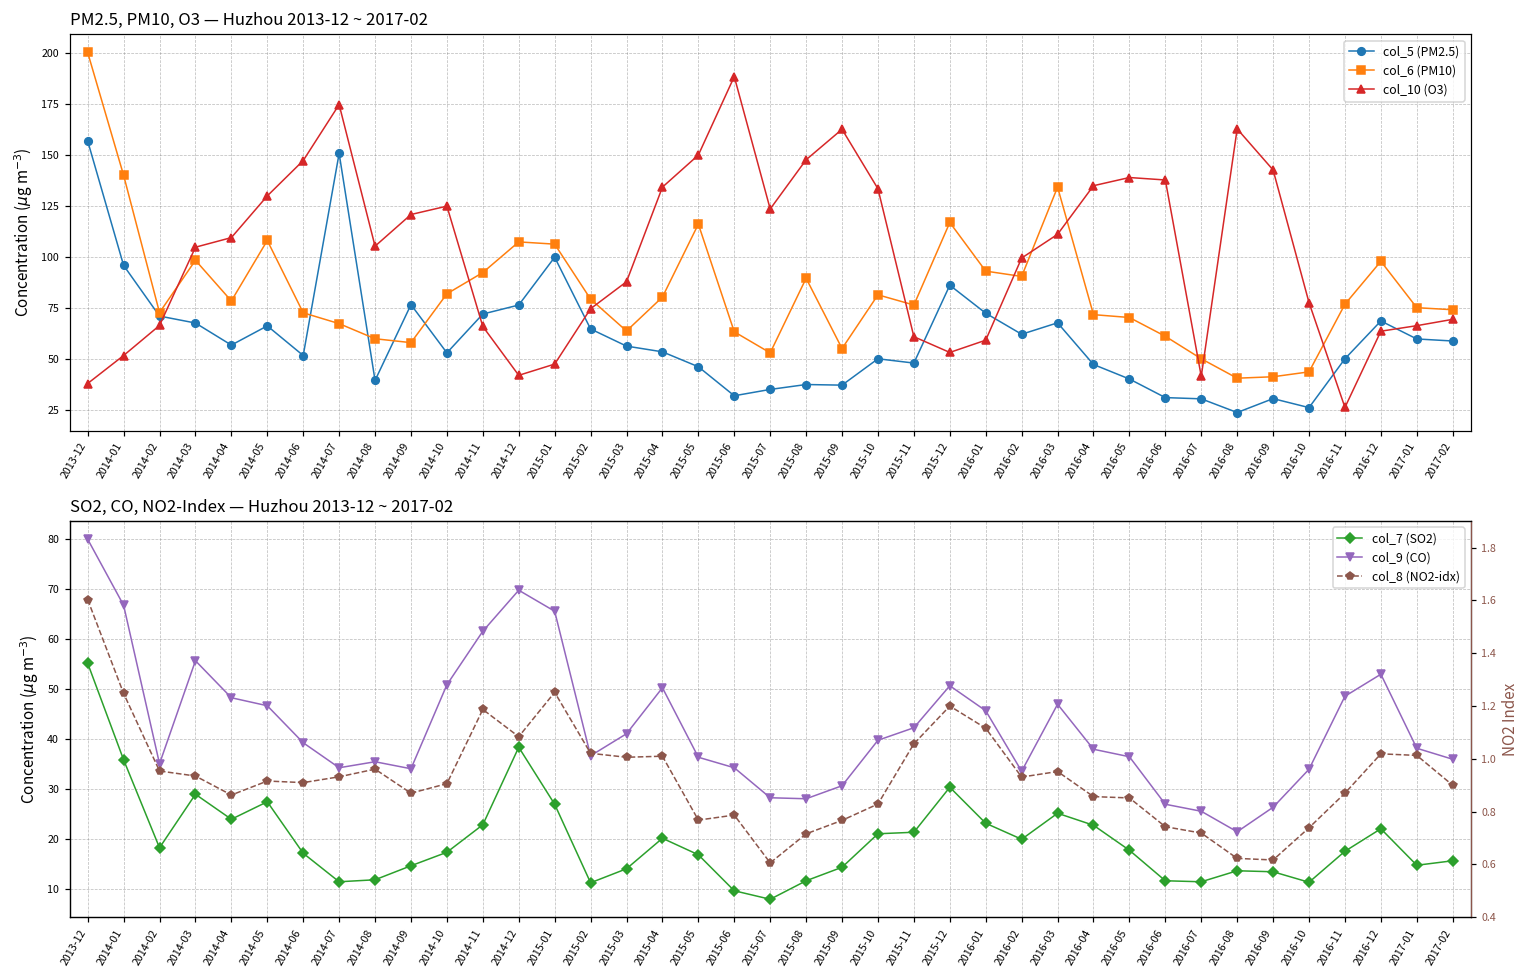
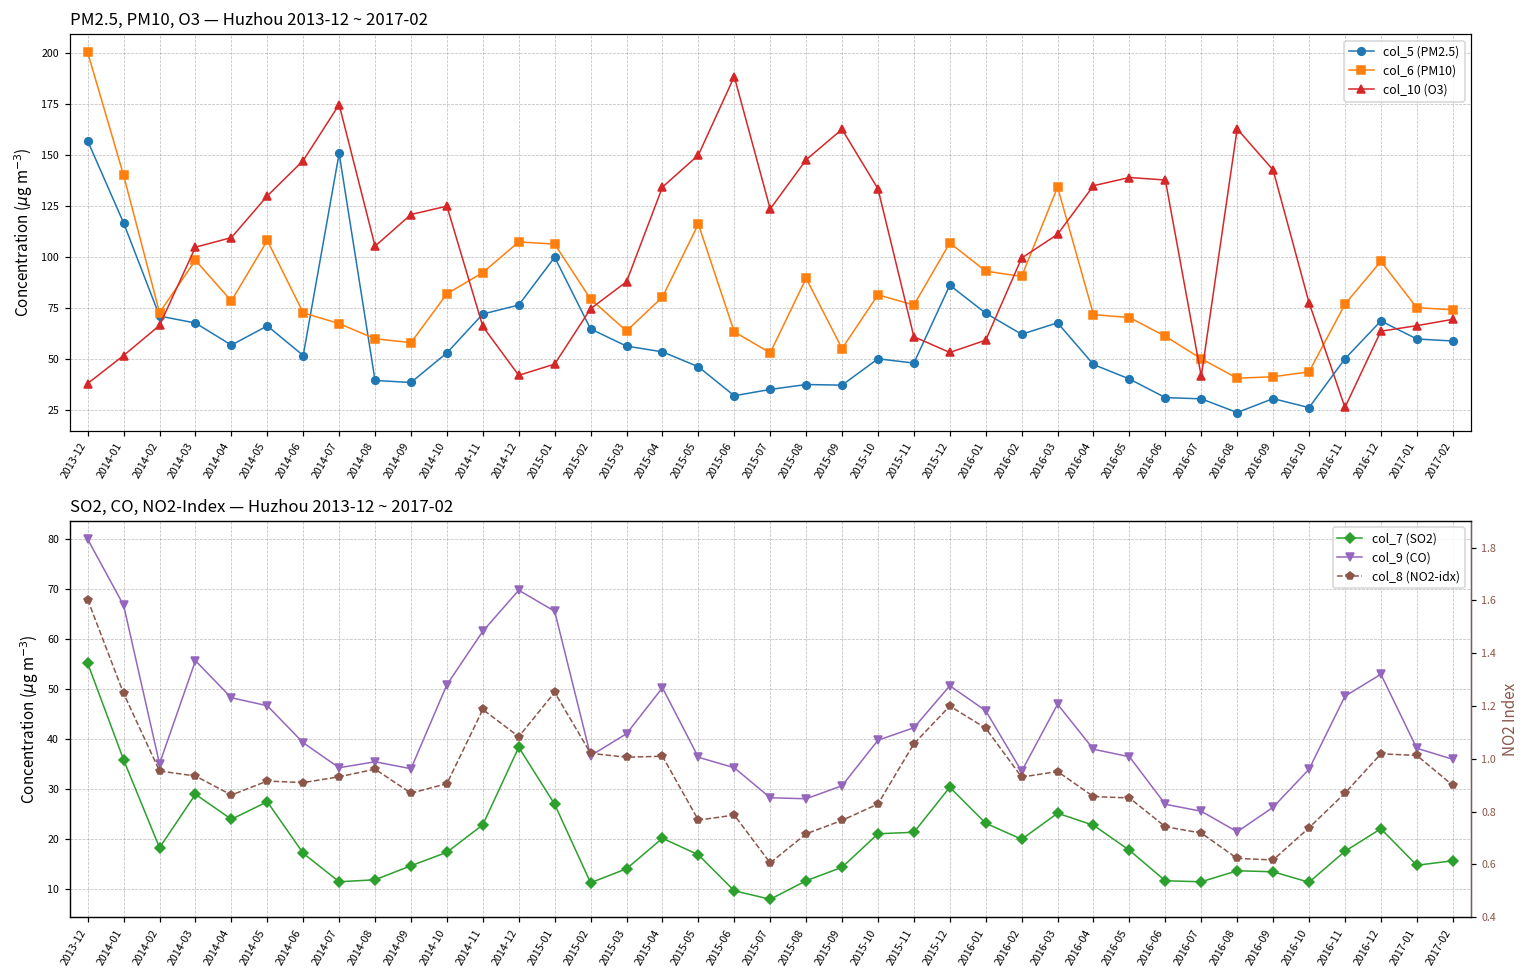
  {
    "PM2.5, PM10, O3 — Huzhou 2013-12 ~ 2017-02": {
      "col_5 (PM2.5)": {
        "2013-12": 157,
-       "2014-01": 96,
+       "2014-01": 117,
        "2014-02": 71,
        "2014-03": 68,
        "2014-04": 57,
        "2014-05": 66,
        "2014-06": 52,
        "2014-07": 151,
        "2014-08": 40,
-       "2014-09": 77,
+       "2014-09": 39,
        "2014-10": 53,
        "2014-11": 72,
        "2014-12": 77,
        "2015-01": 100,
        "2015-02": 65,
        "2015-03": 57,
        "2015-04": 54,
        "2015-05": 46,
        "2015-06": 32,
        "2015-07": 35,
        "2015-08": 38,
        "2015-09": 37,
        "2015-10": 50,
        "2015-11": 48,
        "2015-12": 86,
        "2016-01": 73,
        "2016-02": 62,
        "2016-03": 68,
        "2016-04": 48,
        "2016-05": 40,
        "2016-06": 31,
        "2016-07": 31,
        "2016-08": 24,
        "2016-09": 31,
        "2016-10": 26,
        "2016-11": 50,
        "2016-12": 69,
        "2017-01": 60,
        "2017-02": 59
      },
      "col_6 (PM10)": {
        "2013-12": 200,
        "2014-01": 140,
        "2014-02": 73,
        "2014-03": 99,
        "2014-04": 79,
        "2014-05": 108,
        "2014-06": 73,
        "2014-07": 68,
        "2014-08": 60,
        "2014-09": 58,
        "2014-10": 82,
        "2014-11": 93,
        "2014-12": 108,
        "2015-01": 106,
        "2015-02": 80,
        "2015-03": 64,
        "2015-04": 81,
        "2015-05": 116,
        "2015-06": 64,
        "2015-07": 53,
        "2015-08": 90,
        "2015-09": 55,
        "2015-10": 82,
        "2015-11": 77,
-       "2015-12": 117,
+       "2015-12": 107,
        "2016-01": 93,
        "2016-02": 91,
        "2016-03": 134,
        "2016-04": 72,
        "2016-05": 71,
        "2016-06": 61,
        "2016-07": 50,
        "2016-08": 41,
        "2016-09": 42,
        "2016-10": 44,
        "2016-11": 77,
        "2016-12": 98,
        "2017-01": 75,
        "2017-02": 74
      },
      "col_10 (O3)": {
        "2013-12": 38,
        "2014-01": 52,
        "2014-02": 67,
        "2014-03": 105,
        "2014-04": 110,
        "2014-05": 130,
        "2014-06": 147,
        "2014-07": 175,
        "2014-08": 105,
        "2014-09": 121,
        "2014-10": 125,
        "2014-11": 66,
        "2014-12": 42,
        "2015-01": 48,
        "2015-02": 75,
        "2015-03": 88,
        "2015-04": 134,
        "2015-05": 150,
        "2015-06": 188,
        "2015-07": 124,
        "2015-08": 148,
        "2015-09": 163,
        "2015-10": 134,
        "2015-11": 61,
        "2015-12": 53,
        "2016-01": 59,
        "2016-02": 100,
        "2016-03": 111,
        "2016-04": 135,
        "2016-05": 139,
        "2016-06": 138,
        "2016-07": 42,
        "2016-08": 163,
        "2016-09": 143,
        "2016-10": 78,
        "2016-11": 27,
        "2016-12": 64,
        "2017-01": 67,
        "2017-02": 70
      }
    }
  }
